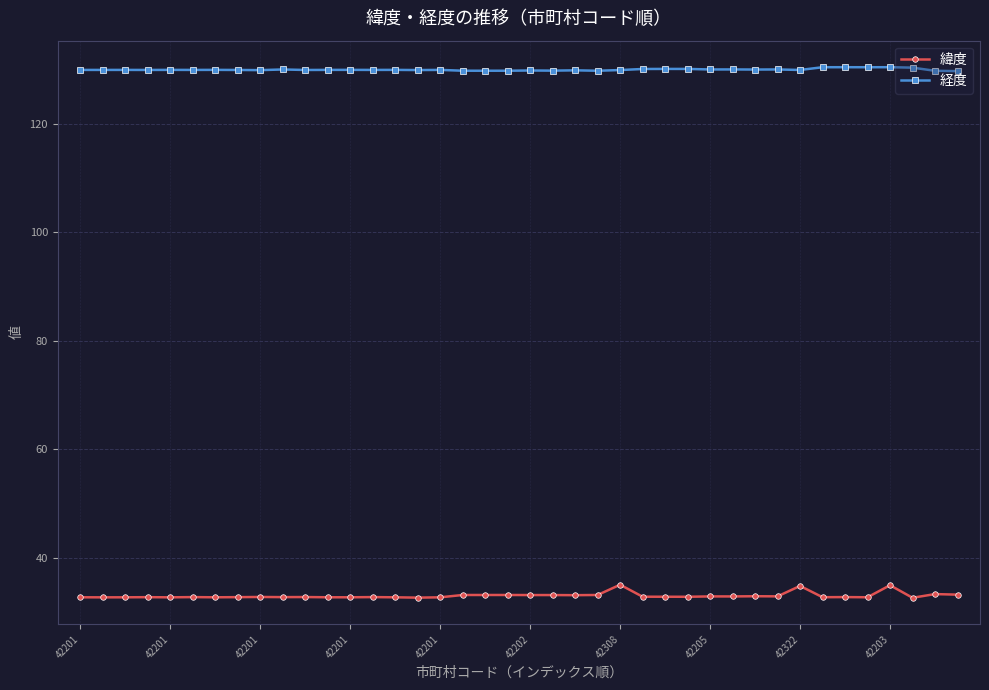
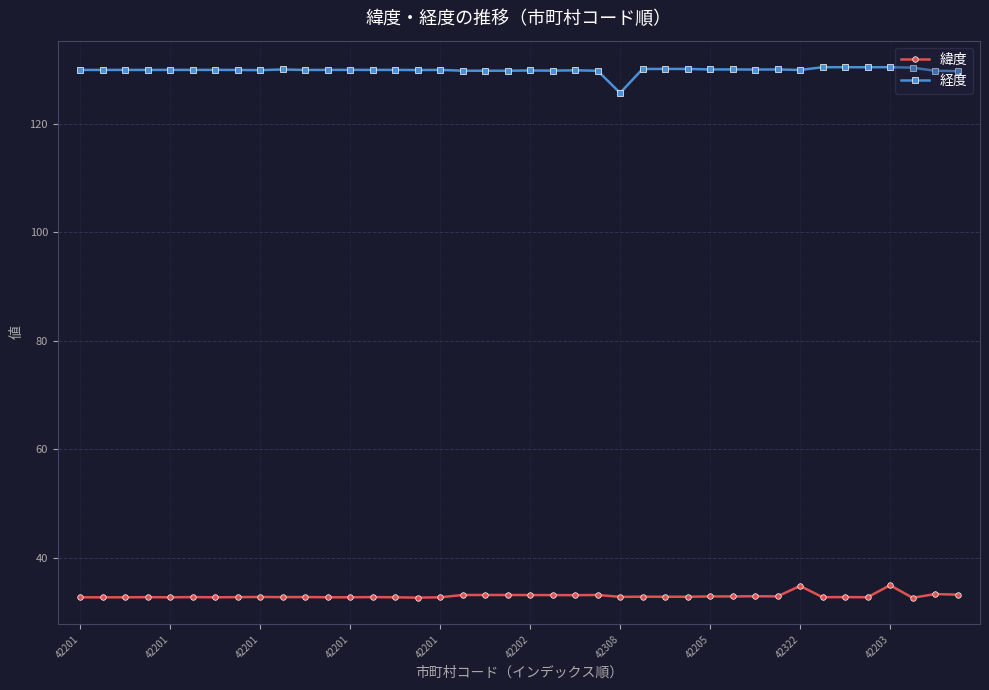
  {
    "緯度": {
      "42202": 33,
-     "42308": 35,
+     "42308": 33,
      "42205": 33,
      "42322": 35,
      "42203": 35
    },
    "経度": {
      "42202": 130,
-     "42308": 130,
+     "42308": 126,
      "42205": 130,
      "42322": 130,
      "42203": 130
    }
  }
